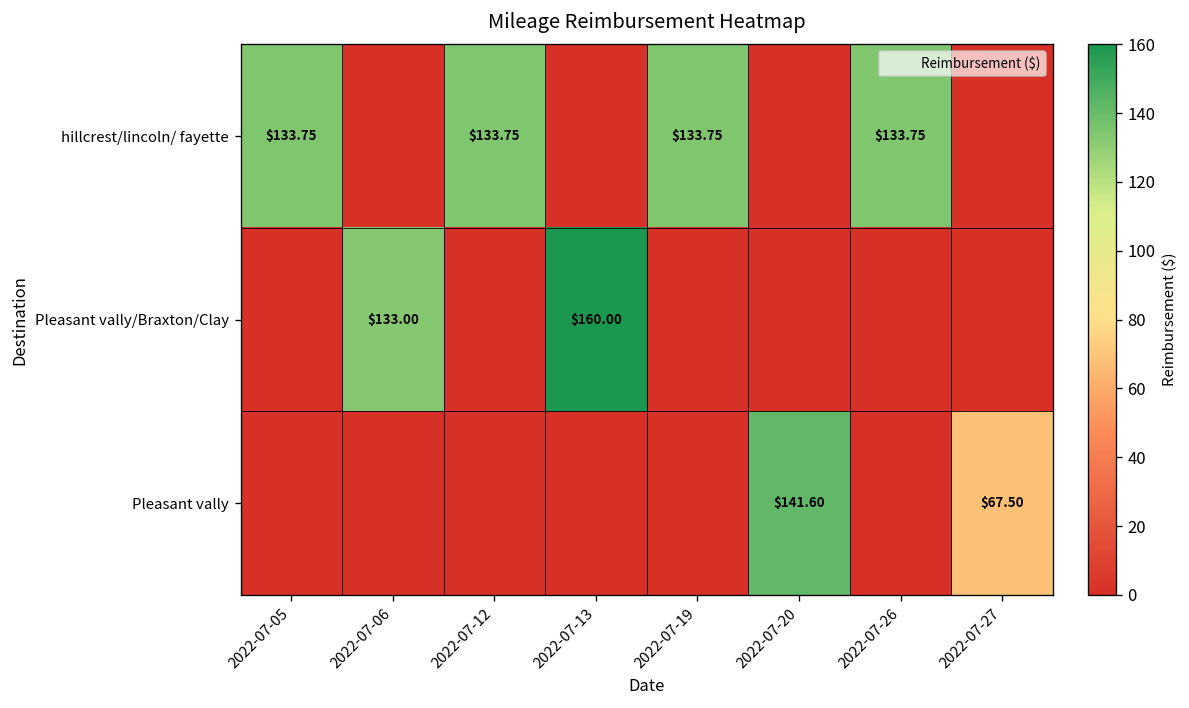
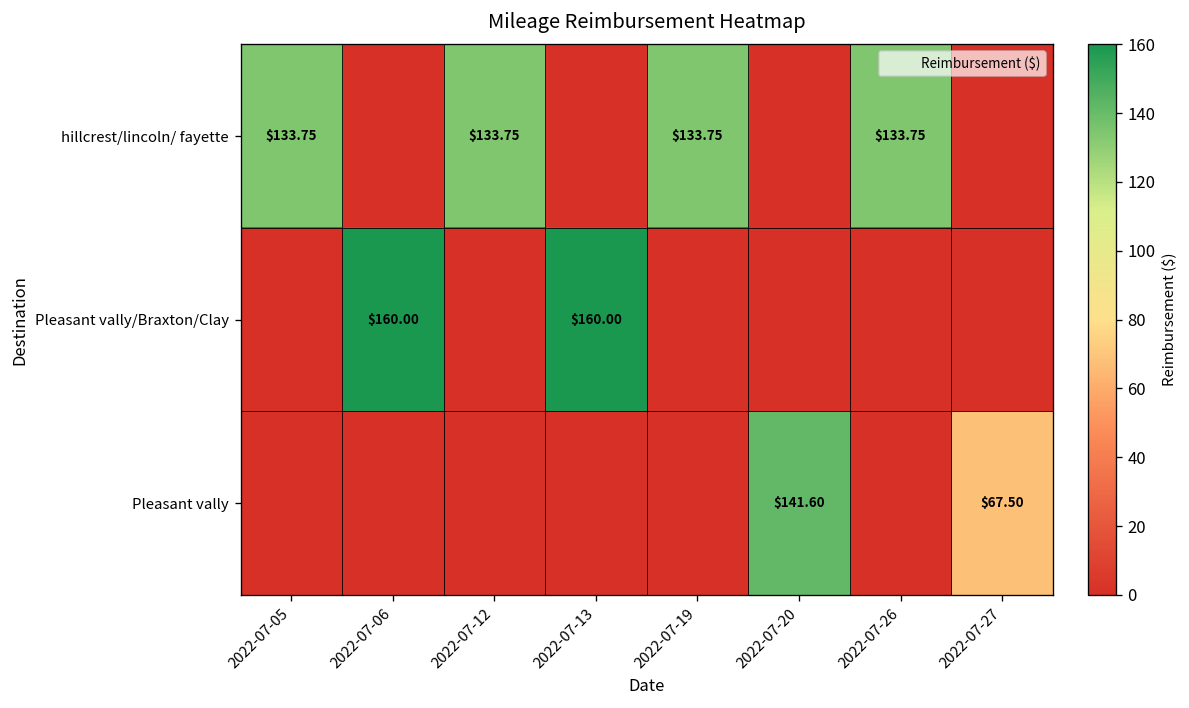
  {
    "hillcrest/lincoln/ fayette": {
      "2022-07-05": "$133.75",
      "2022-07-12": "$133.75",
      "2022-07-19": "$133.75",
      "2022-07-26": "$133.75"
    },
    "Pleasant vally/Braxton/Clay": {
-     "2022-07-06": "$133.00",
+     "2022-07-06": "$160.00",
      "2022-07-13": "$160.00"
    },
    "Pleasant vally": {
      "2022-07-20": "$141.60",
      "2022-07-27": "$67.50"
    }
  }
